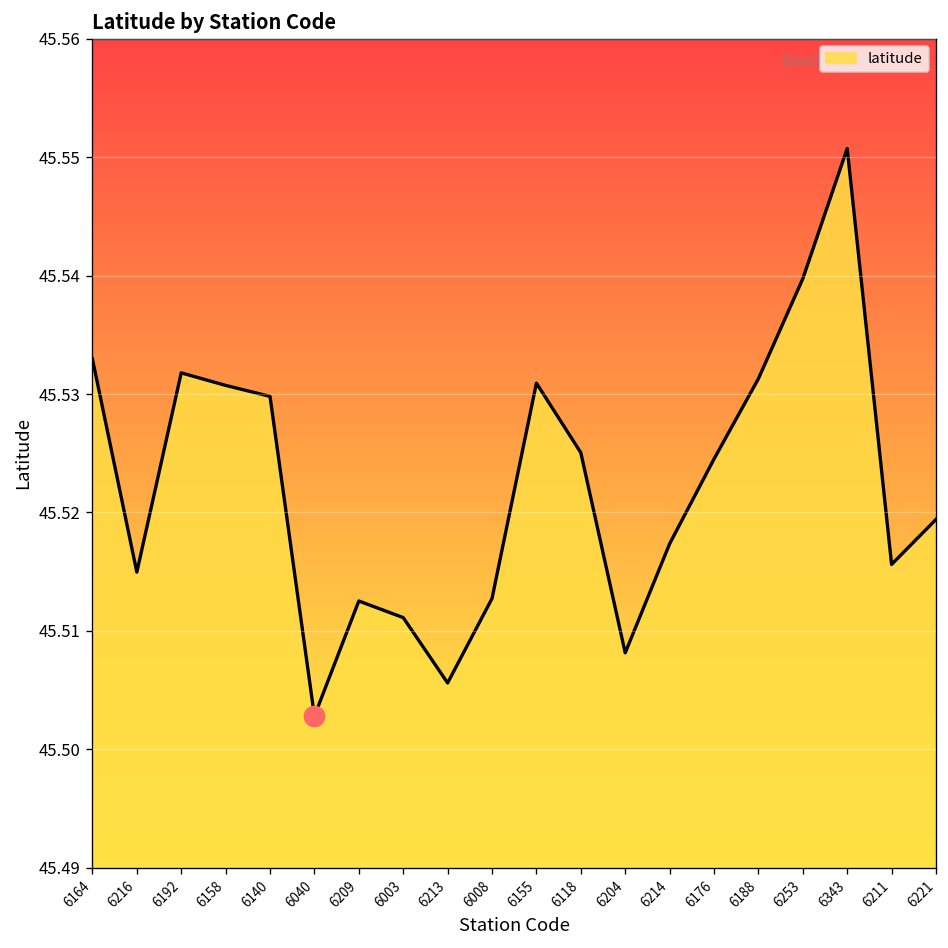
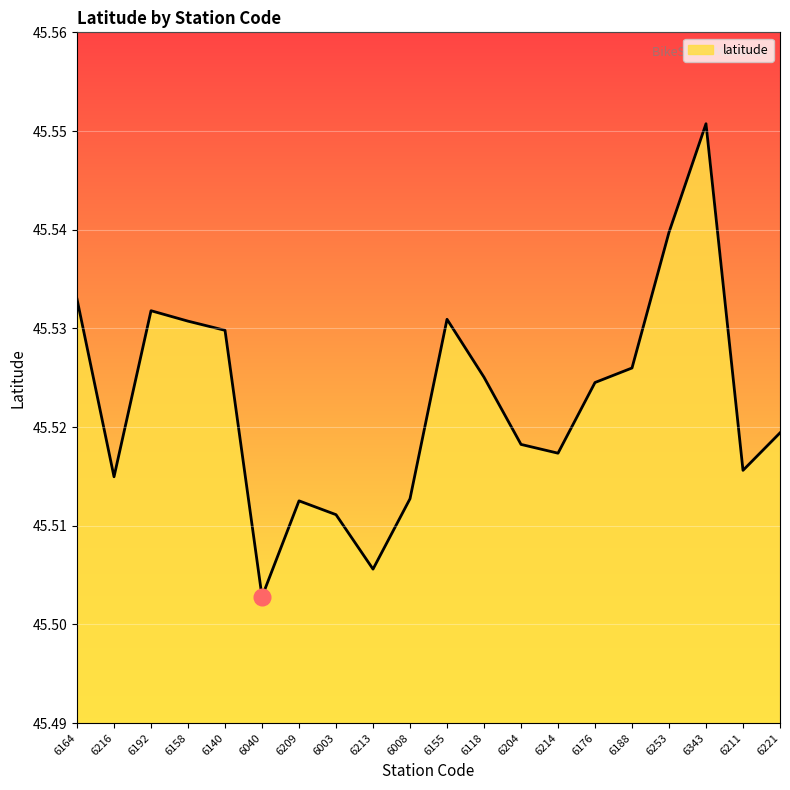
  {
    "latitude": {
      "6164": 45.533,
      "6216": 45.515,
      "6192": 45.532,
      "6158": 45.531,
      "6140": 45.530,
      "6209": 45.513,
      "6003": 45.511,
      "6213": 45.506,
      "6008": 45.513,
      "6155": 45.531,
      "6118": 45.525,
-     "6204": 45.508,
+     "6204": 45.518,
      "6214": 45.517,
      "6176": 45.525,
-     "6188": 45.531,
+     "6188": 45.526,
      "6253": 45.540,
      "6343": 45.551,
      "6211": 45.516,
      "6221": 45.519
    }
  }
